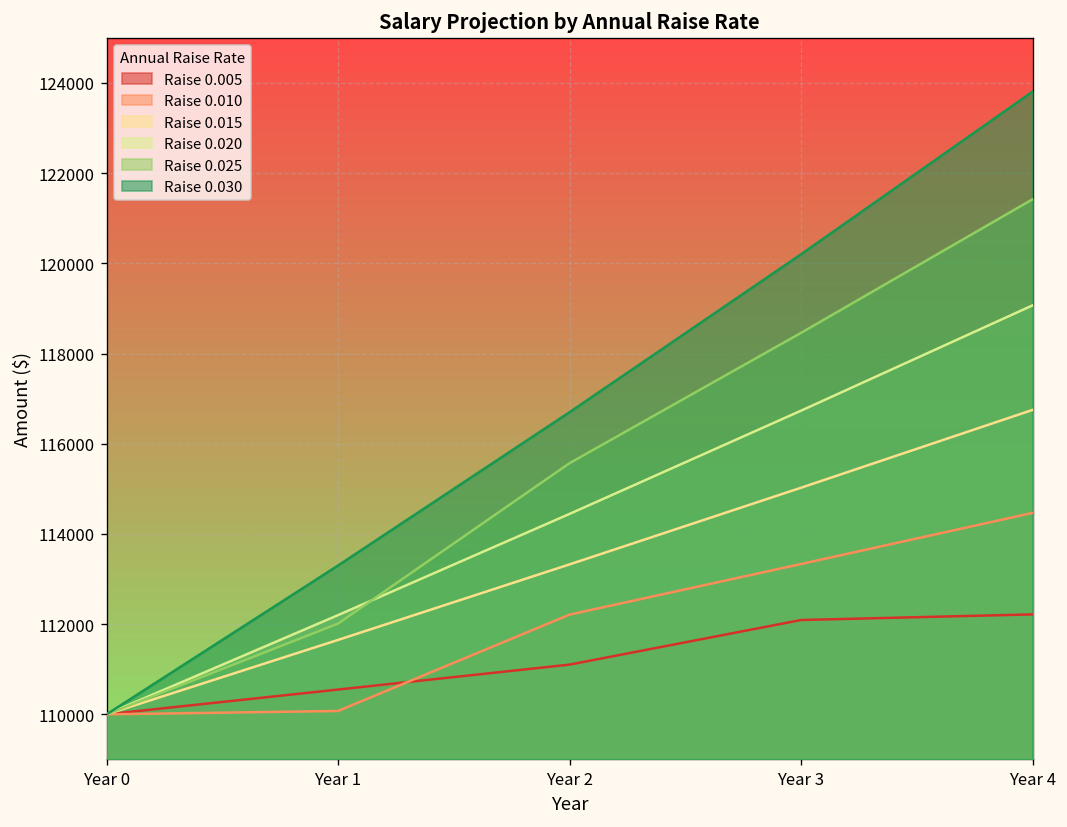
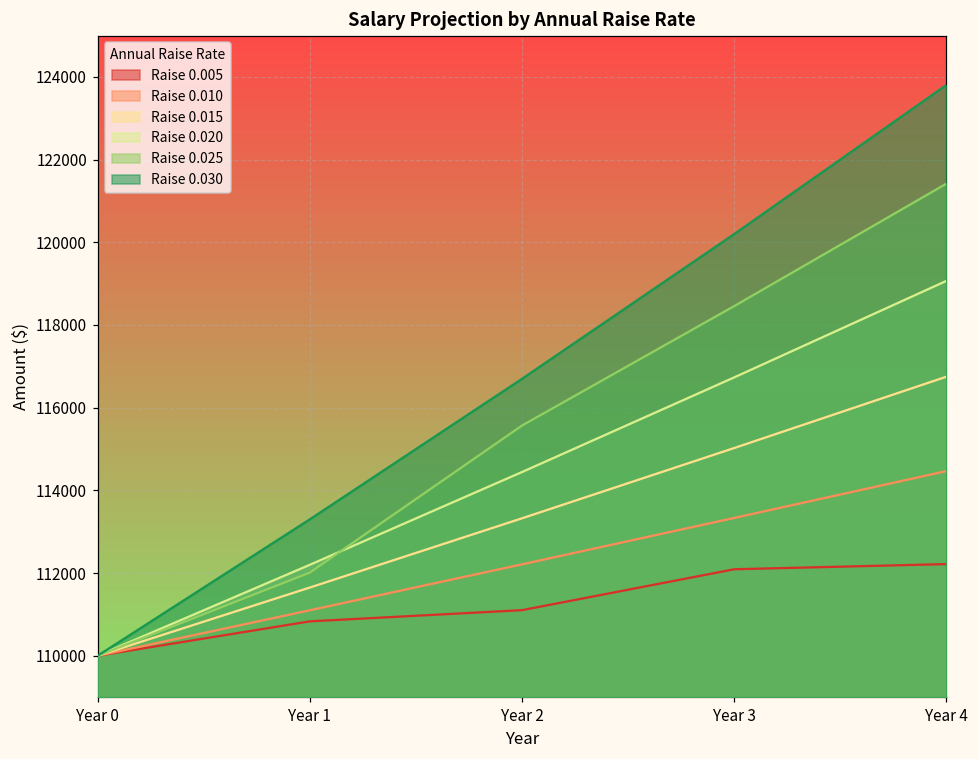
  {
    "Raise 0.005": {
-     "Year 1": 110600,
+     "Year 1": 110800,
      "Year 2": 111100,
      "Year 3": 112100,
      "Year 4": 112200
    },
    "Raise 0.010": {
-     "Year 1": 110100,
+     "Year 1": 111100,
      "Year 2": 112200,
      "Year 3": 113300,
      "Year 4": 114500
    },
    "Raise 0.025": {
      "Year 1": 112000,
      "Year 2": 115600,
      "Year 3": 118500,
      "Year 4": 121400
    },
    "Raise 0.030": {
      "Year 1": 113300,
      "Year 2": 116700,
      "Year 3": 120200,
      "Year 4": 123800
    }
  }
